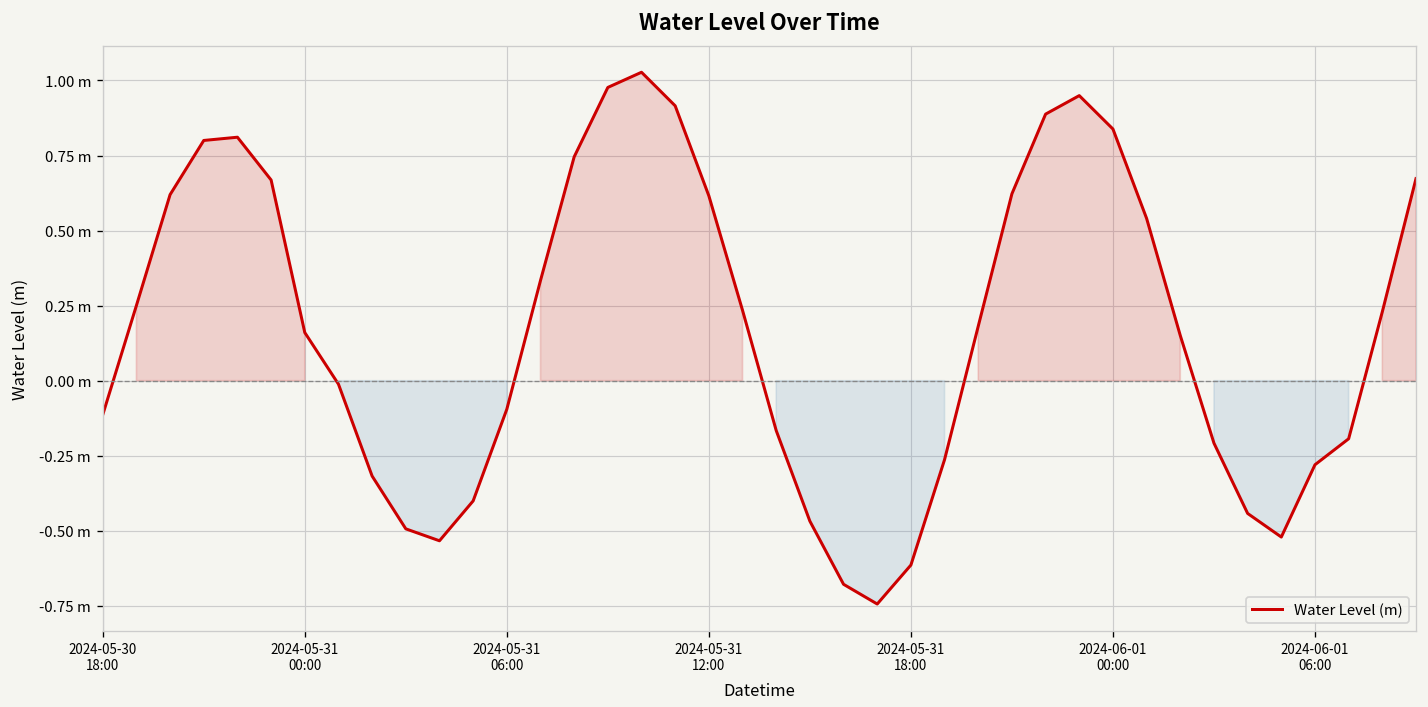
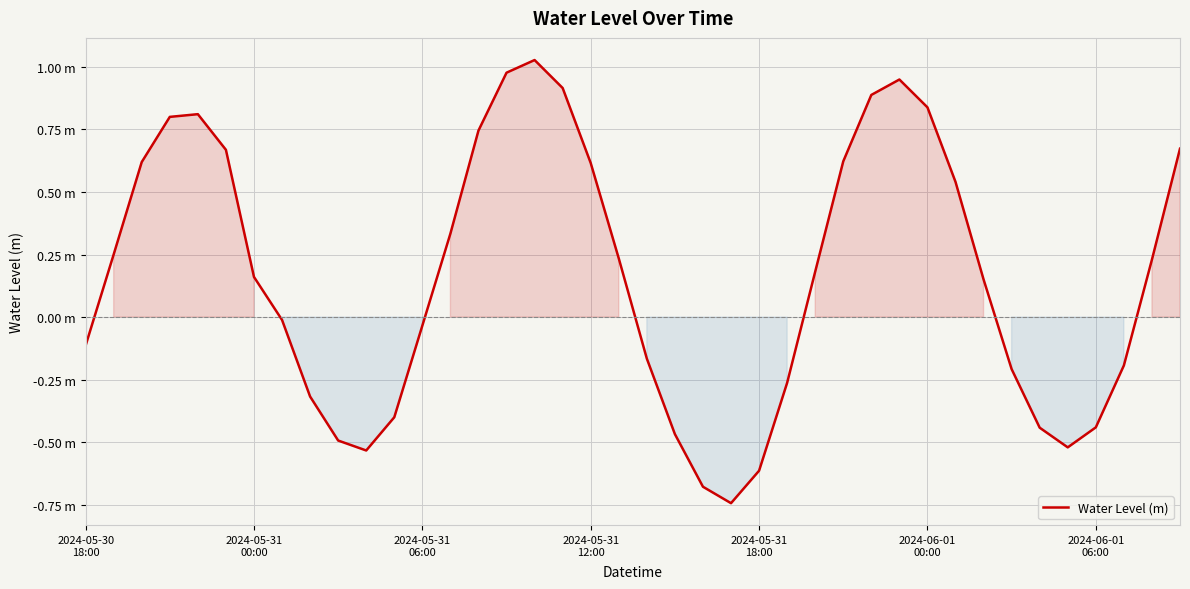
  {
    "2024-05-30 18:00": "-0.11 m",
    "2024-05-31 00:00": "0.16 m",
-   "2024-05-31 06:00": "-0.10 m",
+   "2024-05-31 06:00": "-0.03 m",
    "2024-05-31 12:00": "0.62 m",
    "2024-05-31 18:00": "-0.61 m",
    "2024-06-01 00:00": "0.84 m",
-   "2024-06-01 06:00": "-0.28 m"
+   "2024-06-01 06:00": "-0.44 m"
  }
